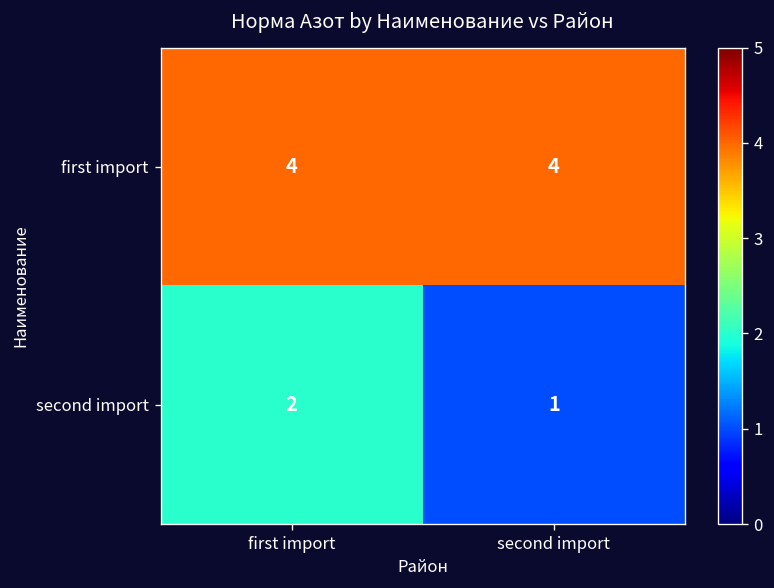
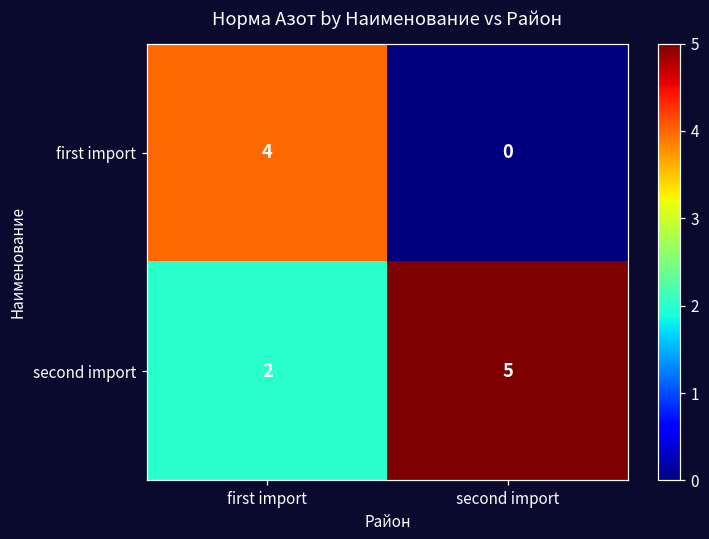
  {
    "first import": {
      "first import": 4,
-     "second import": 4
+     "second import": 0
    },
    "second import": {
      "first import": 2,
-     "second import": 1
+     "second import": 5
    }
  }
